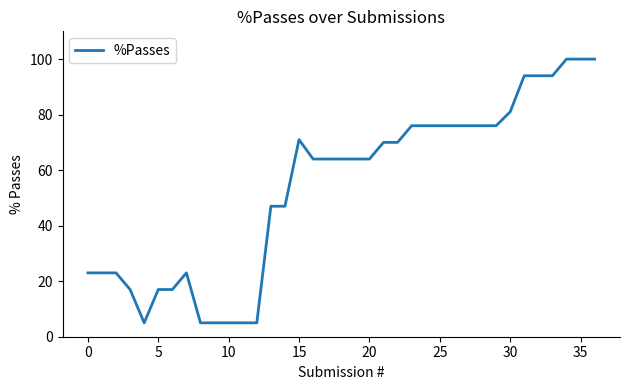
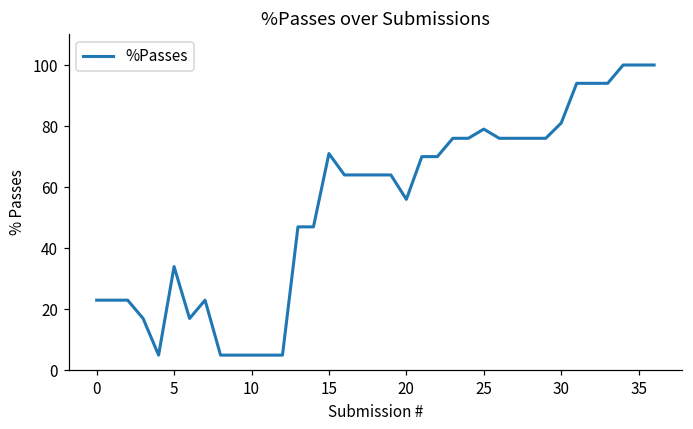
  {
    "0": 23,
-   "5": 17,
+   "5": 34,
    "10": 5,
    "15": 71,
-   "20": 64,
-   "25": 76,
+   "20": 56,
+   "25": 79,
    "30": 81,
    "35": 100
  }
